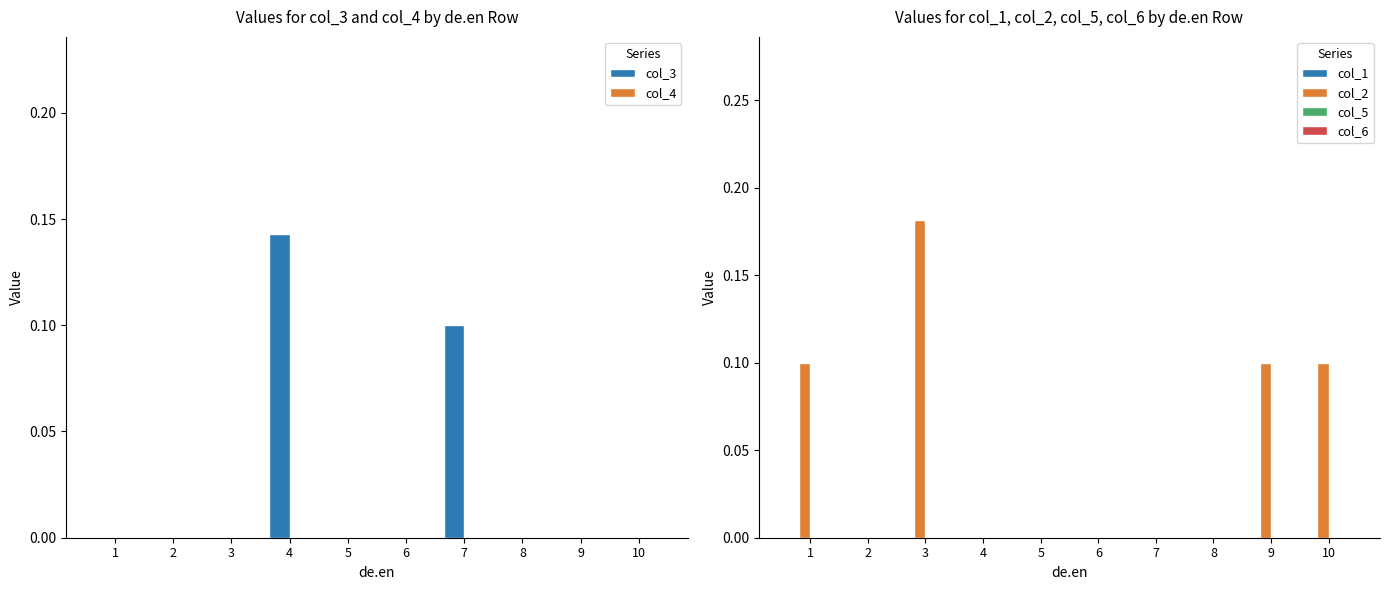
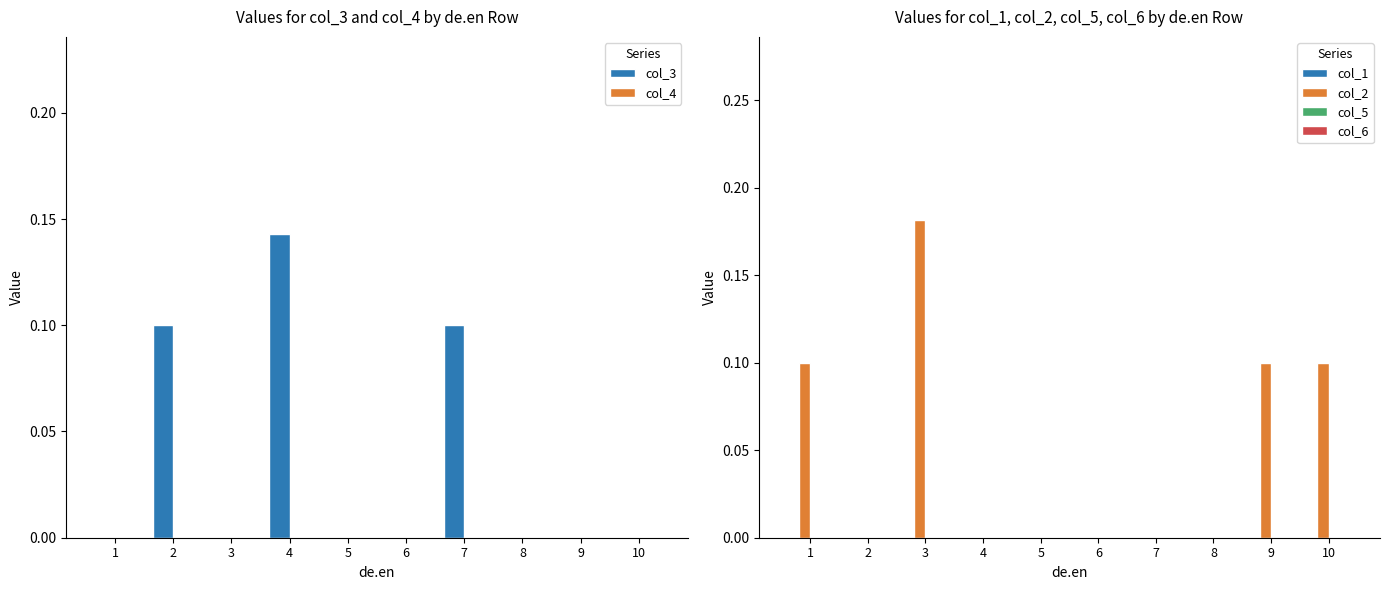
  {
    "Values for col_3 and col_4 by de.en Row": {
      "col_3": {
        "1": 0.0,
-       "2": 0.0,
+       "2": 0.1,
        "3": 0.0,
        "4": 0.143,
        "5": 0.0,
        "6": 0.0,
        "7": 0.1,
        "8": 0.0,
        "9": 0.0,
        "10": 0.0
      },
      "col_4": {
        "1": 0.0,
        "2": 0.0,
        "3": 0.0,
        "4": 0.0,
        "5": 0.0,
        "6": 0.0,
        "7": 0.0,
        "8": 0.0,
        "9": 0.0,
        "10": 0.0
      }
    },
    "Values for col_1, col_2, col_5, col_6 by de.en Row": {
      "col_1": {
        "1": 0.000,
        "2": 0.000,
        "3": 0.000,
        "4": 0.000,
        "5": 0.000,
        "6": 0.000,
        "7": 0.000,
        "8": 0.000,
        "9": 0.000,
        "10": 0.000
      },
      "col_2": {
        "1": 0.100,
        "2": 0.000,
        "3": 0.182,
        "4": 0.000,
        "5": 0.000,
        "6": 0.000,
        "7": 0.000,
        "8": 0.000,
        "9": 0.100,
        "10": 0.100
      },
      "col_5": {
        "1": 0.000,
        "2": 0.000,
        "3": 0.000,
        "4": 0.000,
        "5": 0.000,
        "6": 0.000,
        "7": 0.000,
        "8": 0.000,
        "9": 0.000,
        "10": 0.000
      },
      "col_6": {
        "1": 0.000,
        "2": 0.000,
        "3": 0.000,
        "4": 0.000,
        "5": 0.000,
        "6": 0.000,
        "7": 0.000,
        "8": 0.000,
        "9": 0.000,
        "10": 0.000
      }
    }
  }
